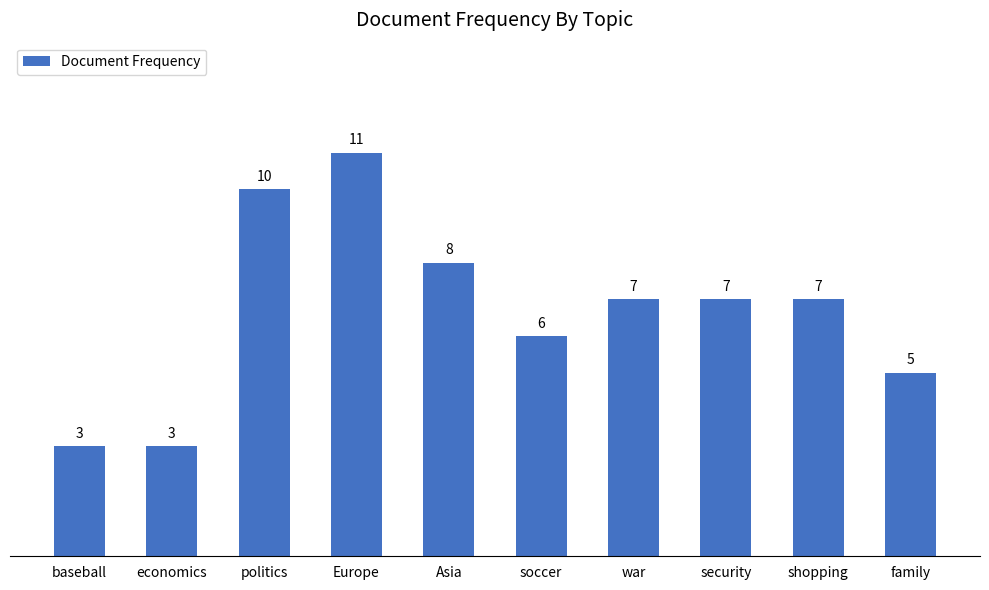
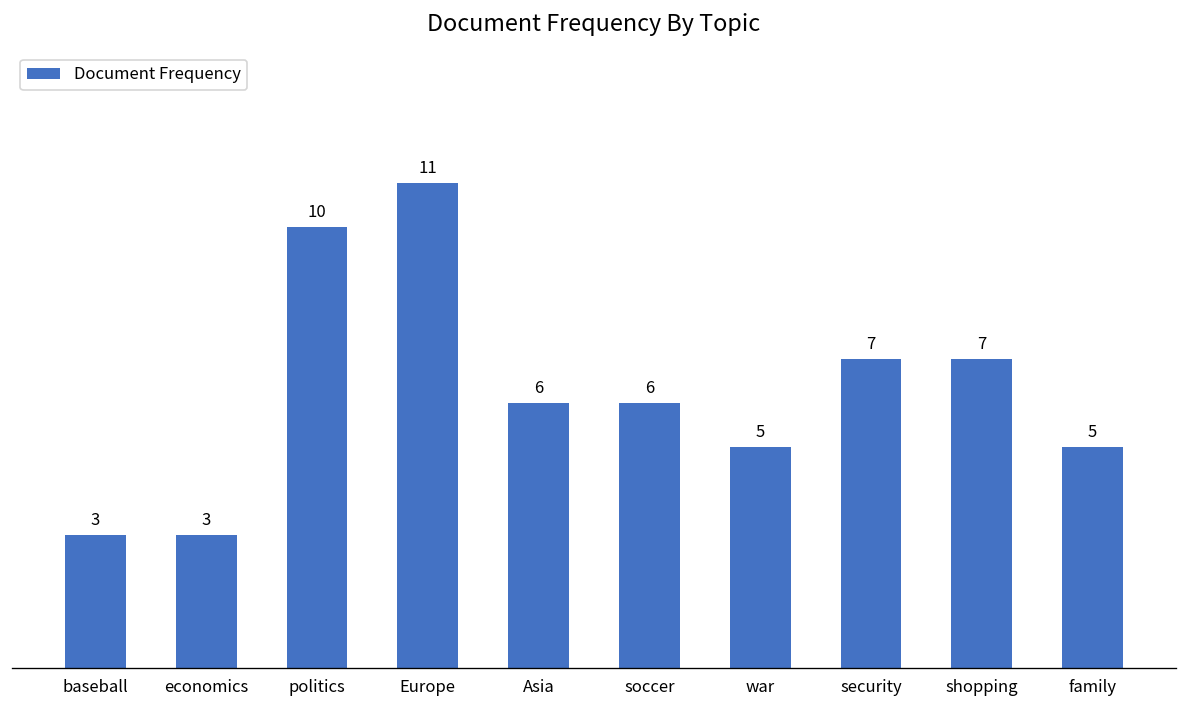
  {
    "baseball": 3,
    "economics": 3,
    "politics": 10,
    "Europe": 11,
-   "Asia": 8,
+   "Asia": 6,
    "soccer": 6,
-   "war": 7,
+   "war": 5,
    "security": 7,
    "shopping": 7,
    "family": 5
  }
